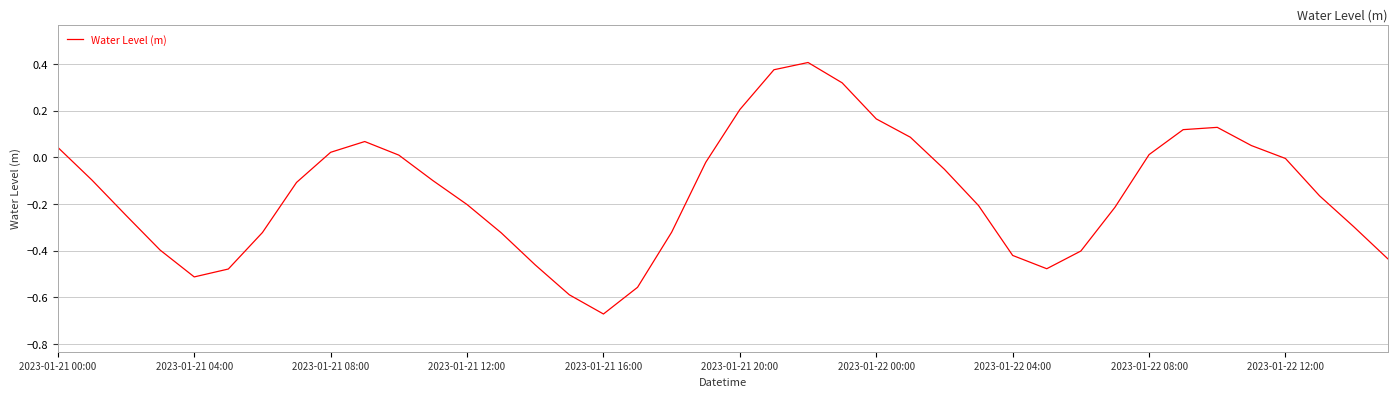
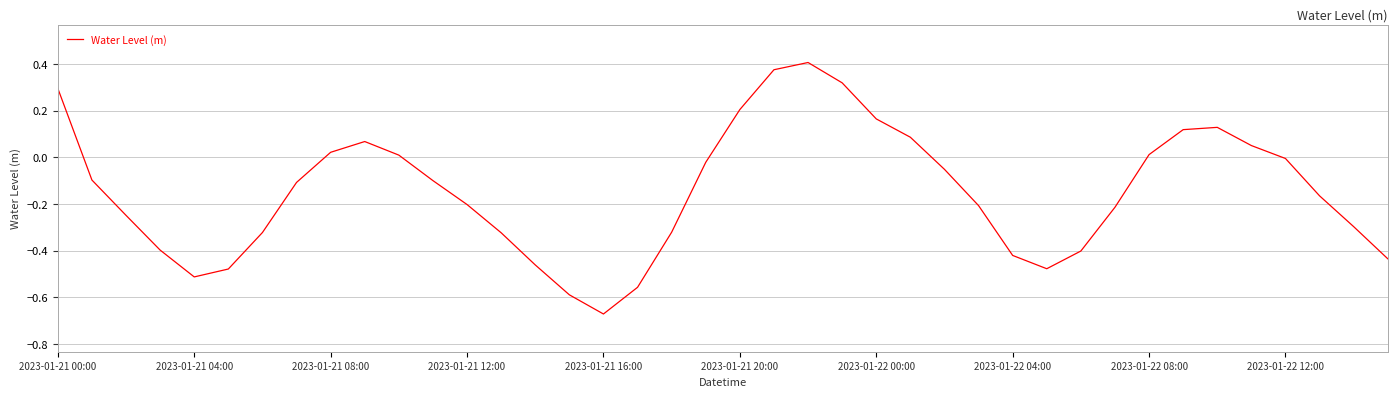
  {
-   "2023-01-21 00:00": 0.04,
+   "2023-01-21 00:00": 0.30,
    "2023-01-21 04:00": -0.51,
    "2023-01-21 08:00": 0.02,
    "2023-01-21 12:00": -0.20,
    "2023-01-21 16:00": -0.67,
    "2023-01-21 20:00": 0.20,
    "2023-01-22 00:00": 0.16,
    "2023-01-22 04:00": -0.42,
    "2023-01-22 08:00": 0.01,
    "2023-01-22 12:00": -0.01
  }
